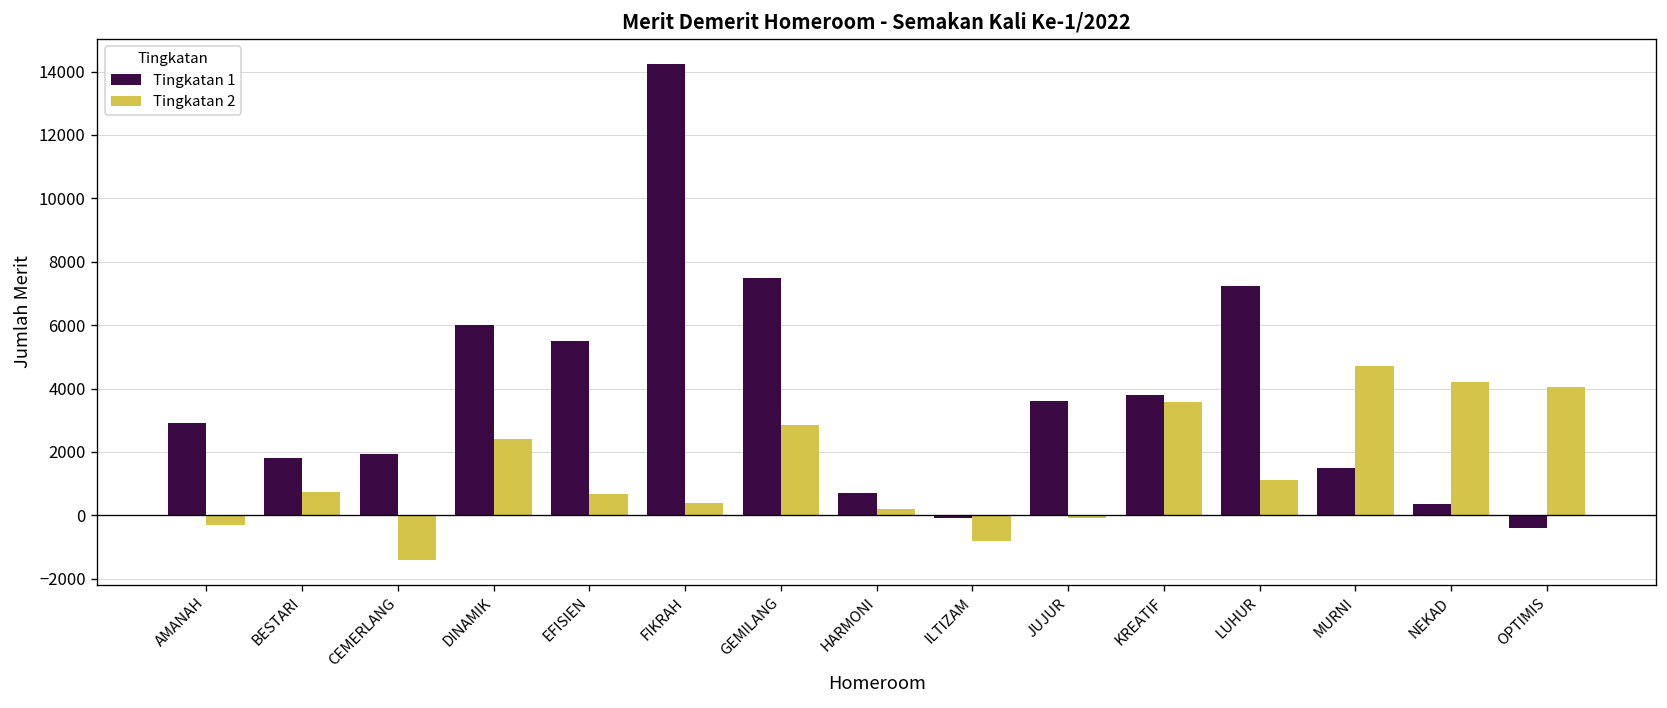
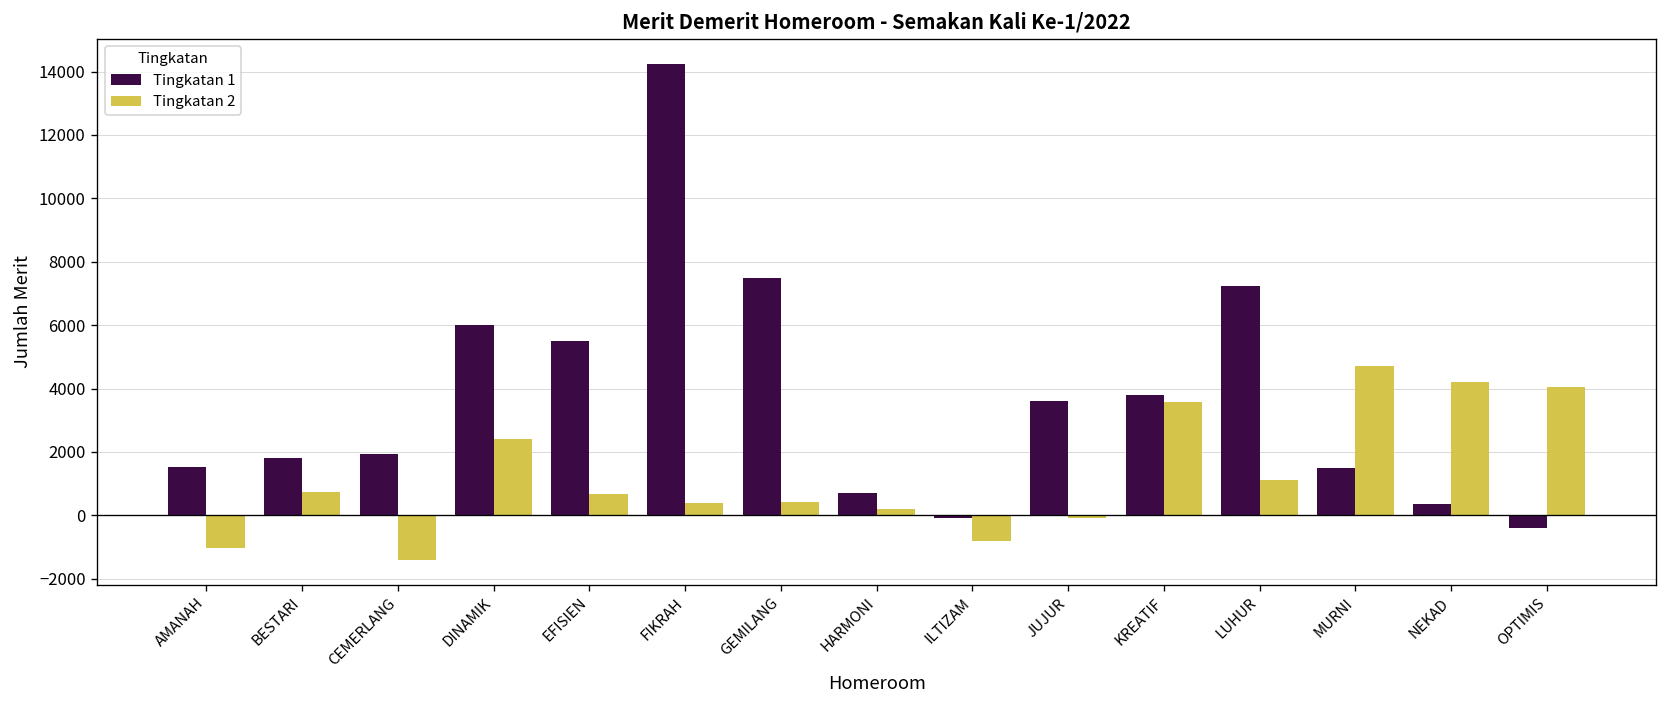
  {
    "Tingkatan 1": {
-     "AMANAH": 2900,
+     "AMANAH": 1500,
      "BESTARI": 1800,
      "CEMERLANG": 2000,
      "DINAMIK": 6000,
      "EFISIEN": 5500,
      "FIKRAH": 14300,
      "GEMILANG": 7500,
      "HARMONI": 700,
      "ILTIZAM": -100,
      "JUJUR": 3600,
      "KREATIF": 3800,
      "LUHUR": 7200,
      "MURNI": 1500,
      "NEKAD": 400,
      "OPTIMIS": -400
    },
    "Tingkatan 2": {
-     "AMANAH": -300,
+     "AMANAH": -1000,
      "BESTARI": 800,
      "CEMERLANG": -1400,
      "DINAMIK": 2400,
      "EFISIEN": 700,
      "FIKRAH": 400,
-     "GEMILANG": 2900,
+     "GEMILANG": 400,
      "HARMONI": 200,
      "ILTIZAM": -800,
      "JUJUR": -100,
      "KREATIF": 3600,
      "LUHUR": 1100,
      "MURNI": 4700,
      "NEKAD": 4200,
      "OPTIMIS": 4100
    }
  }
